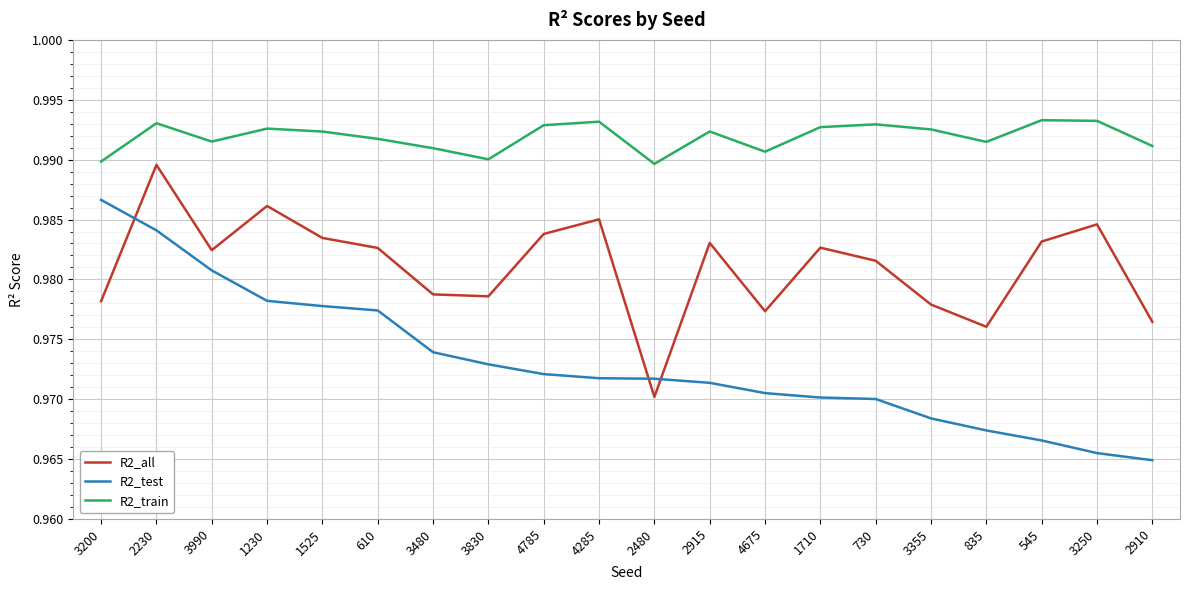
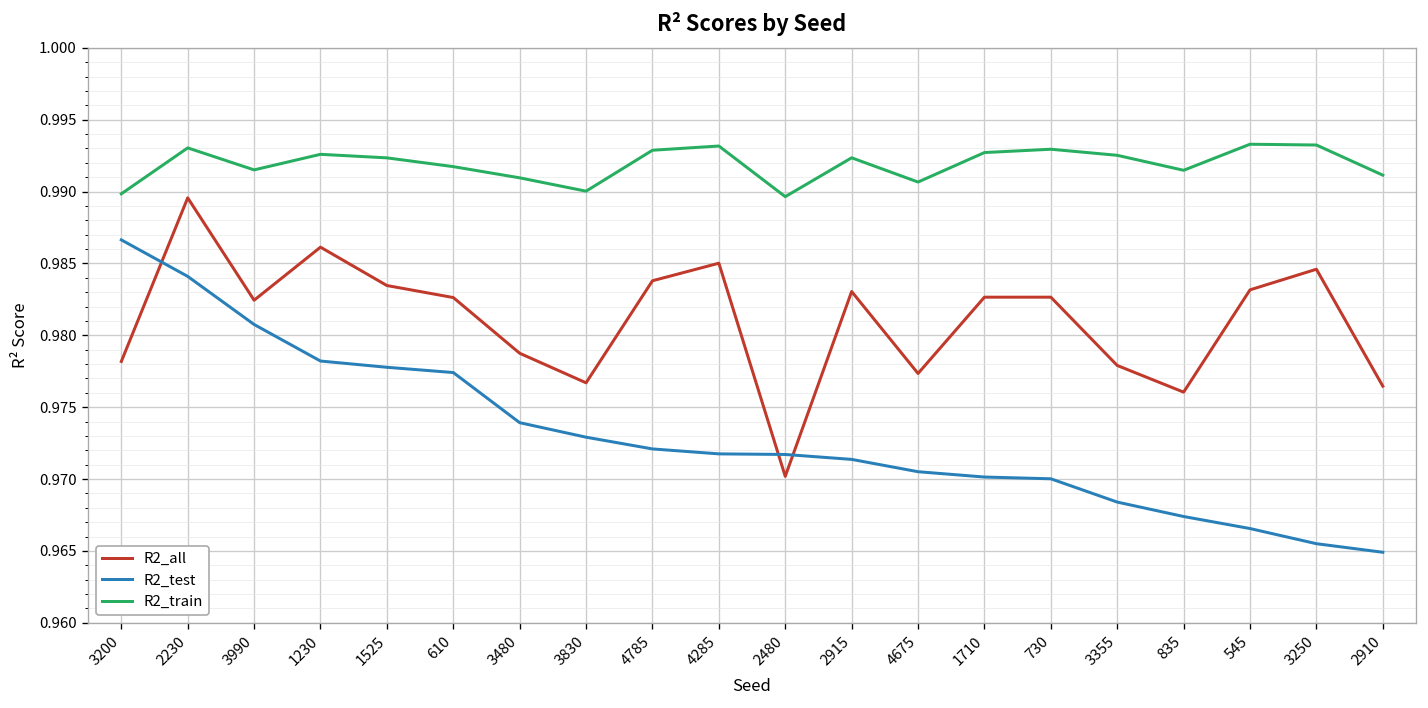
  {
    "R2_all": {
      "3200": 0.9782,
      "2230": 0.9896,
      "3990": 0.9824,
      "1230": 0.9861,
      "1525": 0.9835,
      "610": 0.9826,
      "3480": 0.9788,
-     "3830": 0.9786,
+     "3830": 0.9767,
      "4785": 0.9838,
      "4285": 0.9850,
      "2480": 0.9702,
      "2915": 0.9830,
      "4675": 0.9773,
      "1710": 0.9827,
-     "730": 0.9816,
+     "730": 0.9827,
      "3355": 0.9779,
      "835": 0.9760,
      "545": 0.9832,
      "3250": 0.9846,
      "2910": 0.9765
    },
    "R2_test": {
      "3200": 0.9866,
      "2230": 0.9841,
      "3990": 0.9808,
      "1230": 0.9782,
      "1525": 0.9778,
      "610": 0.9774,
      "3480": 0.9739,
      "3830": 0.9729,
      "4785": 0.9721,
      "4285": 0.9718,
      "2480": 0.9717,
      "2915": 0.9714,
      "4675": 0.9705,
      "1710": 0.9701,
      "730": 0.9700,
      "3355": 0.9684,
      "835": 0.9674,
      "545": 0.9666,
      "3250": 0.9655,
      "2910": 0.9649
    },
    "R2_train": {
      "3200": 0.9898,
      "2230": 0.9930,
      "3990": 0.9915,
      "1230": 0.9926,
      "1525": 0.9923,
      "610": 0.9917,
      "3480": 0.9910,
      "3830": 0.9900,
      "4785": 0.9929,
      "4285": 0.9932,
      "2480": 0.9896,
      "2915": 0.9924,
      "4675": 0.9907,
      "1710": 0.9927,
      "730": 0.9929,
      "3355": 0.9925,
      "835": 0.9915,
      "545": 0.9933,
      "3250": 0.9932,
      "2910": 0.9911
    }
  }
